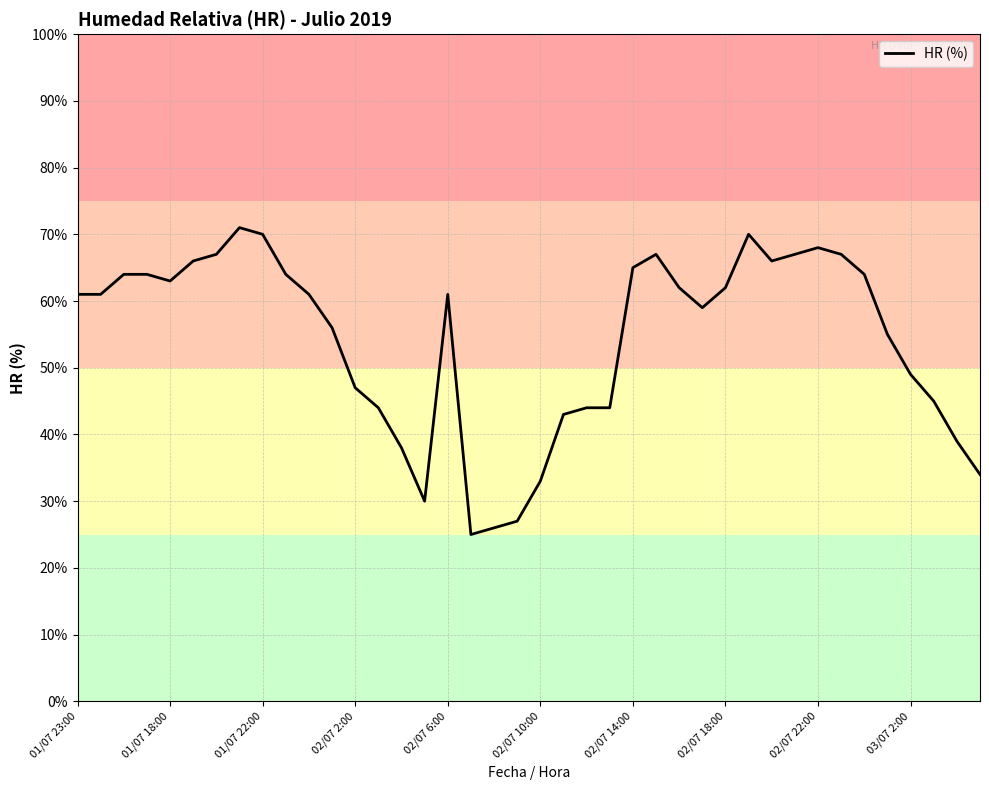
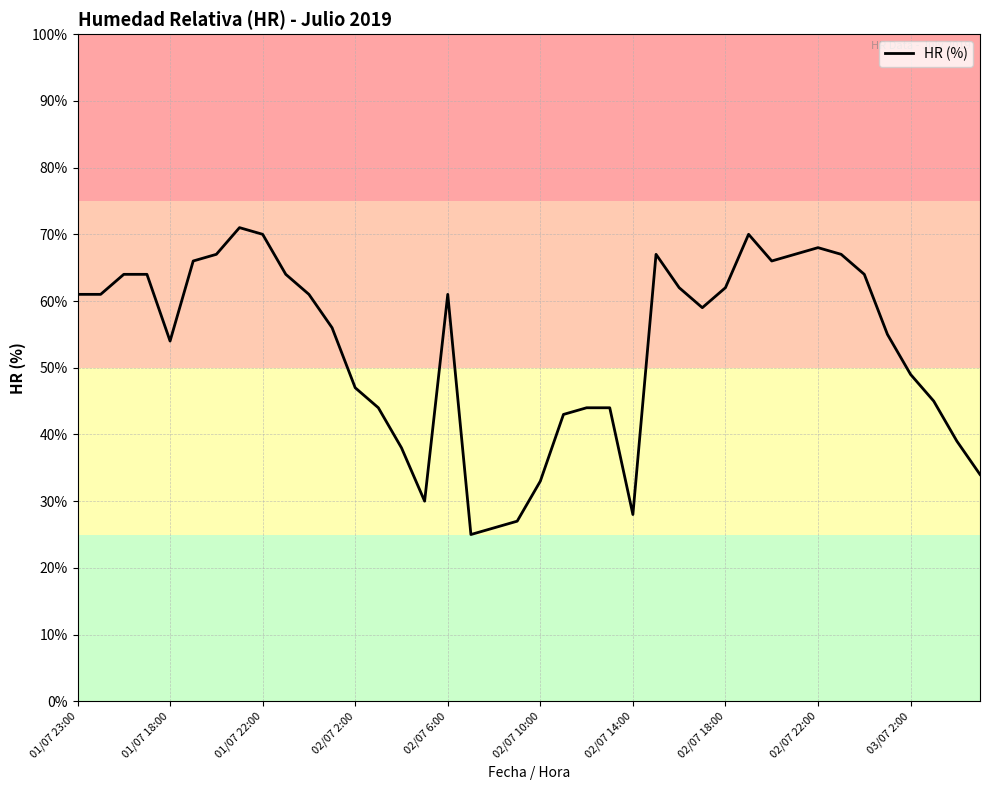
  {
    "01/07 23:00": "61%",
-   "01/07 18:00": "63%",
+   "01/07 18:00": "54%",
    "01/07 22:00": "70%",
    "02/07 2:00": "47%",
    "02/07 6:00": "61%",
    "02/07 10:00": "33%",
-   "02/07 14:00": "65%",
+   "02/07 14:00": "28%",
    "02/07 18:00": "62%",
    "02/07 22:00": "68%",
    "03/07 2:00": "49%"
  }
